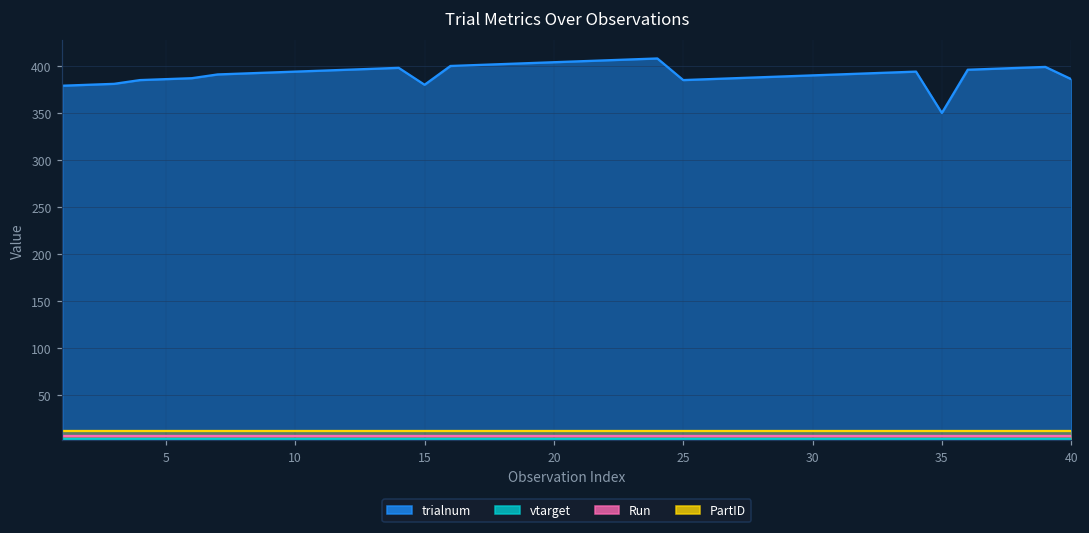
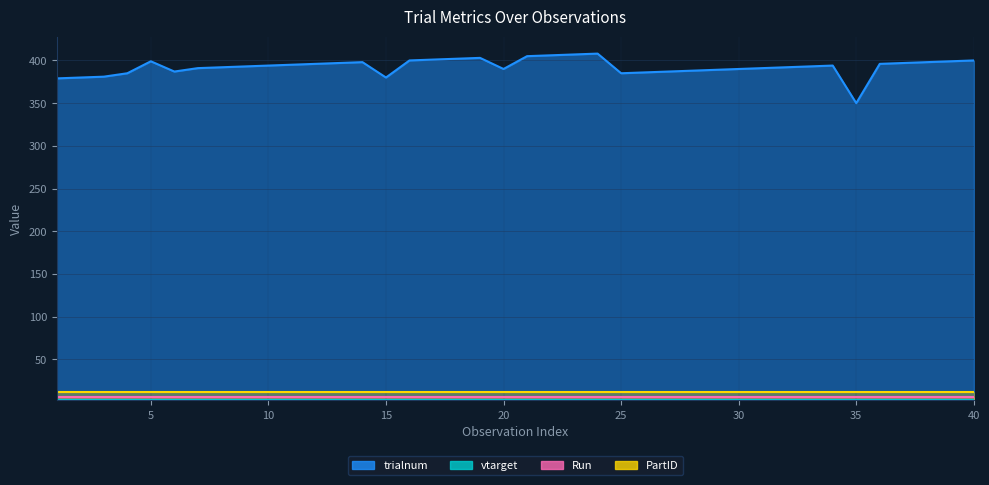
  {
    "trialnum": {
-     "5": 390,
+     "5": 400,
      "10": 390,
      "15": 380,
-     "20": 400,
+     "20": 390,
      "25": 390,
      "30": 390,
      "35": 350,
-     "40": 390
+     "40": 400
    },
    "vtarget": {
      "5": 0,
      "10": 0,
      "15": 0,
      "20": 0,
      "25": 0,
      "30": 0,
      "35": 0,
      "40": 0
    },
    "Run": {
      "5": 10,
      "10": 10,
      "15": 10,
      "20": 10,
      "25": 10,
      "30": 10,
      "35": 10,
      "40": 10
    },
    "PartID": {
      "5": 10,
      "10": 10,
      "15": 10,
      "20": 10,
      "25": 10,
      "30": 10,
      "35": 10,
      "40": 10
    }
  }
